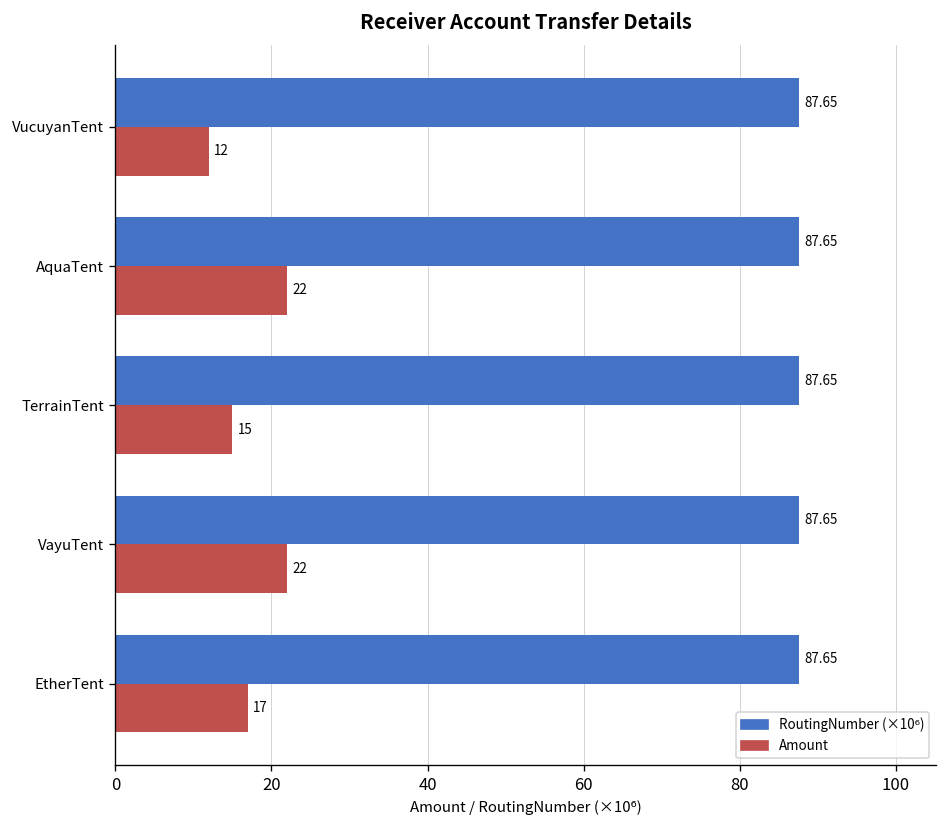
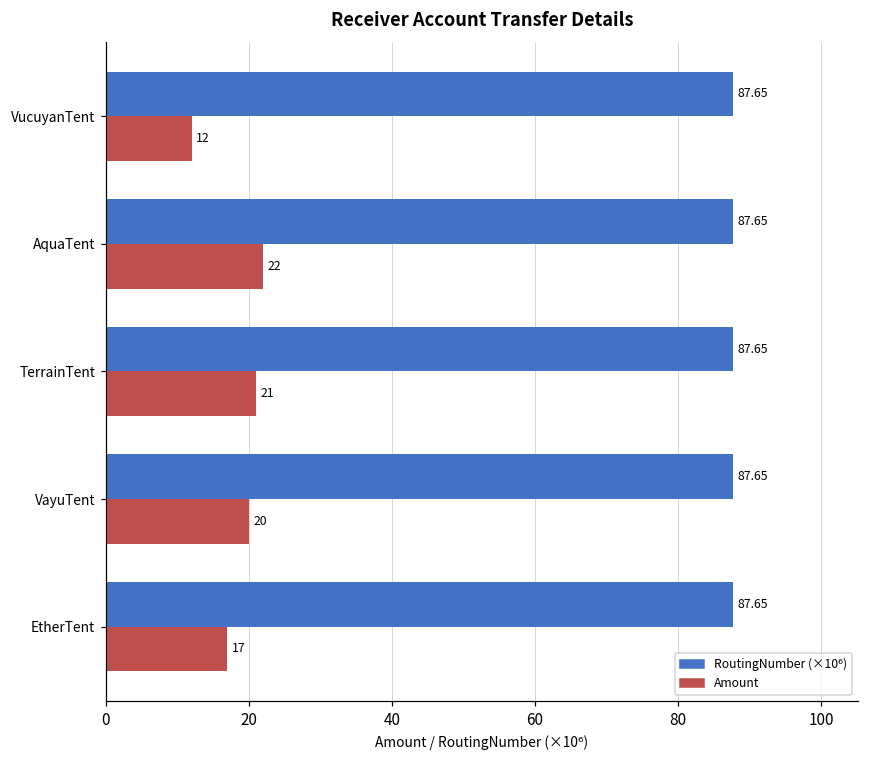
  {
    "RoutingNumber (×10⁶)": {
      "VucuyanTent": 87.65,
      "AquaTent": 87.65,
      "TerrainTent": 87.65,
      "VayuTent": 87.65,
      "EtherTent": 87.65
    },
    "Amount": {
      "VucuyanTent": 12,
      "AquaTent": 22,
-     "TerrainTent": 15,
-     "VayuTent": 22,
+     "TerrainTent": 21,
+     "VayuTent": 20,
      "EtherTent": 17
    }
  }
